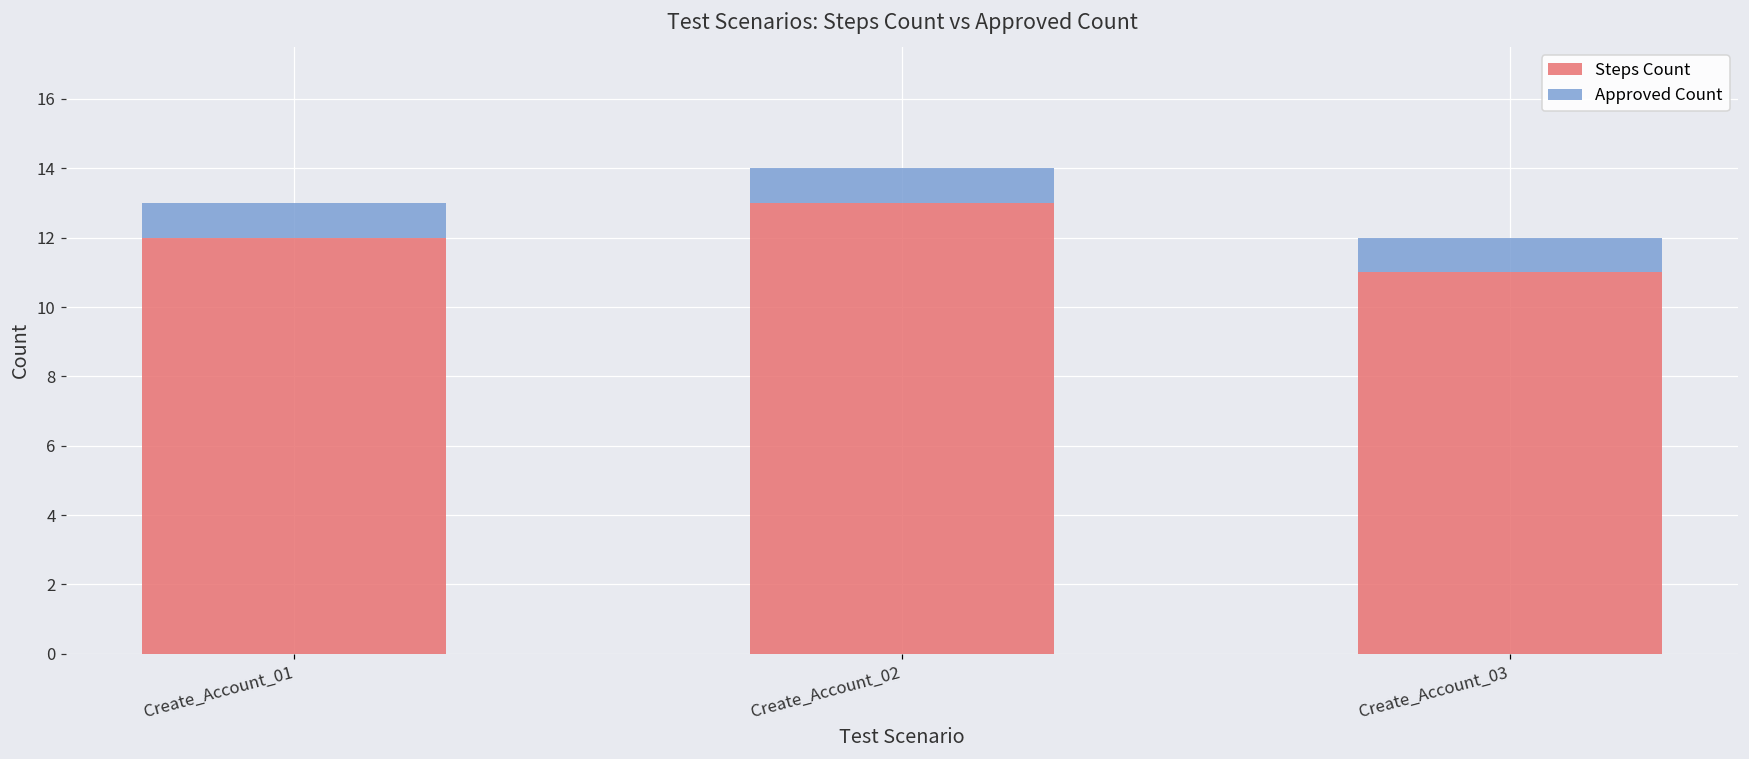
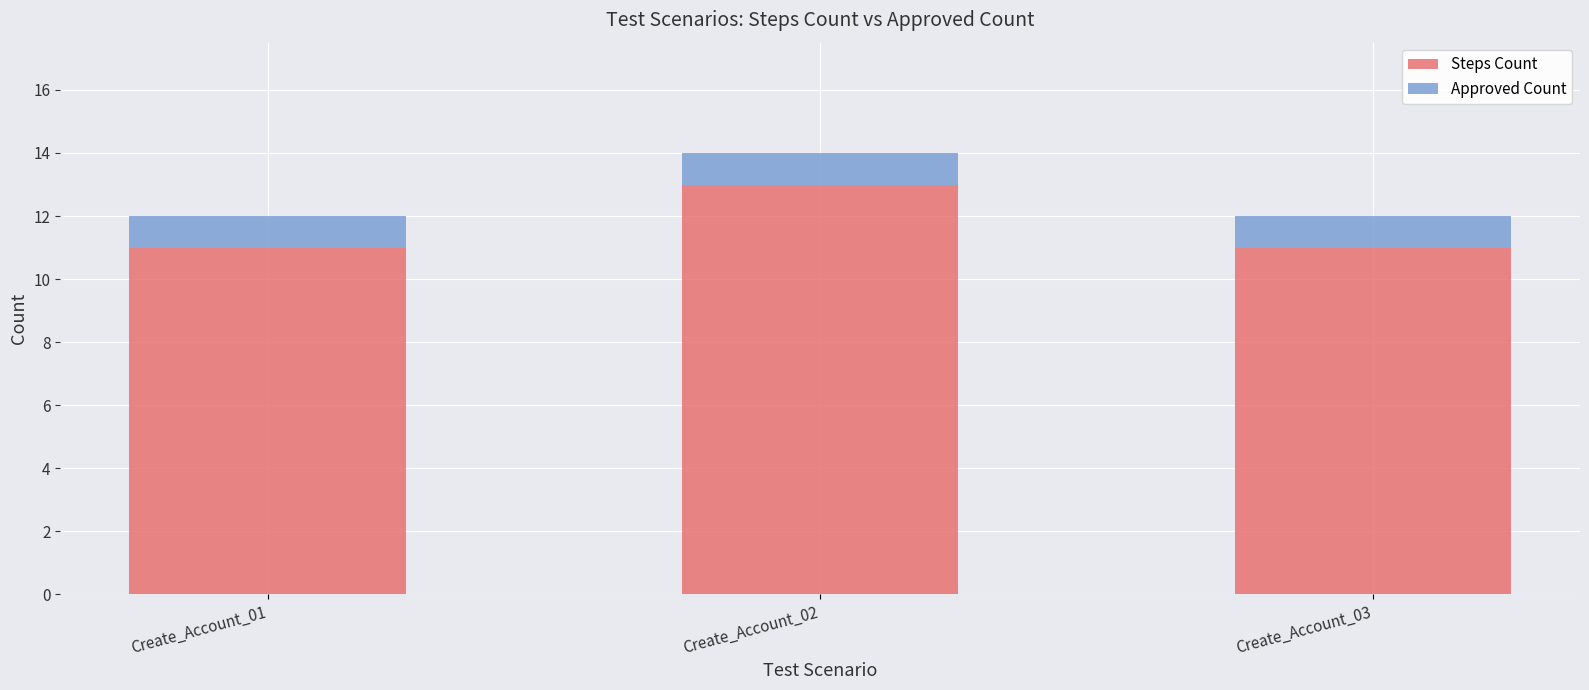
  {
    "Steps Count": {
-     "Create_Account_01": 12,
+     "Create_Account_01": 11,
      "Create_Account_02": 13,
      "Create_Account_03": 11
    },
    "Approved Count": {
      "Create_Account_01": 1,
      "Create_Account_02": 1,
      "Create_Account_03": 1
    }
  }
